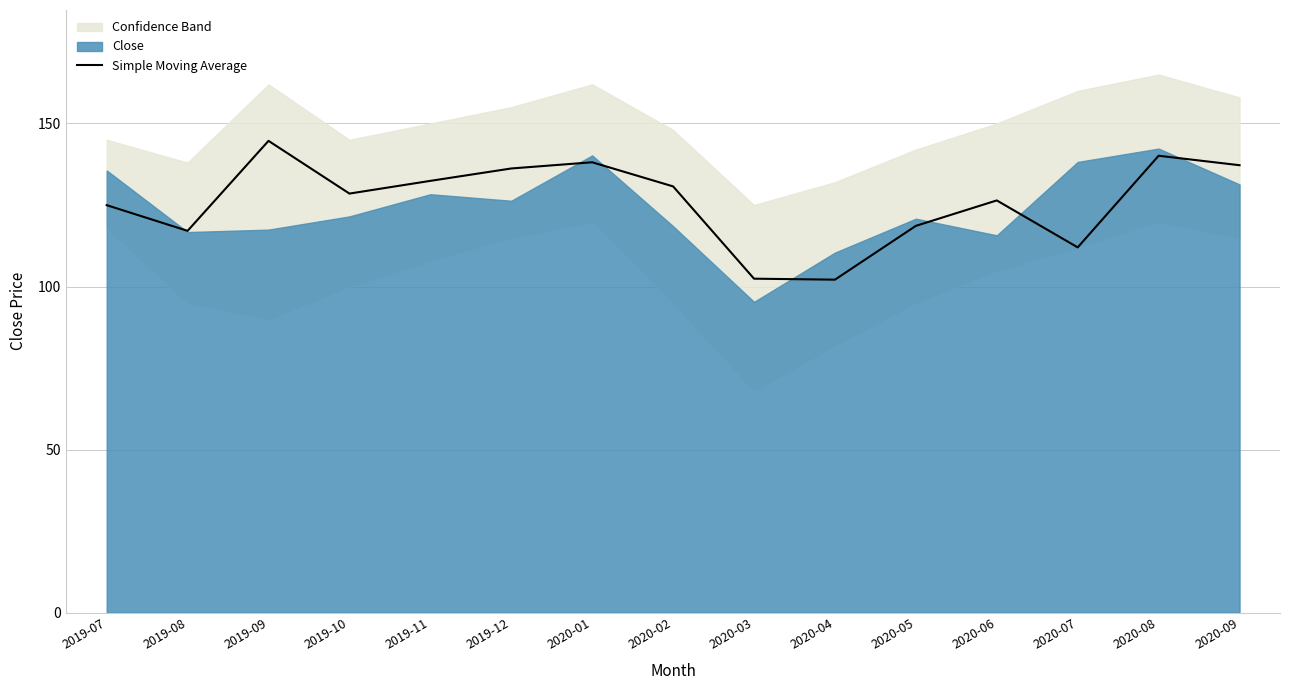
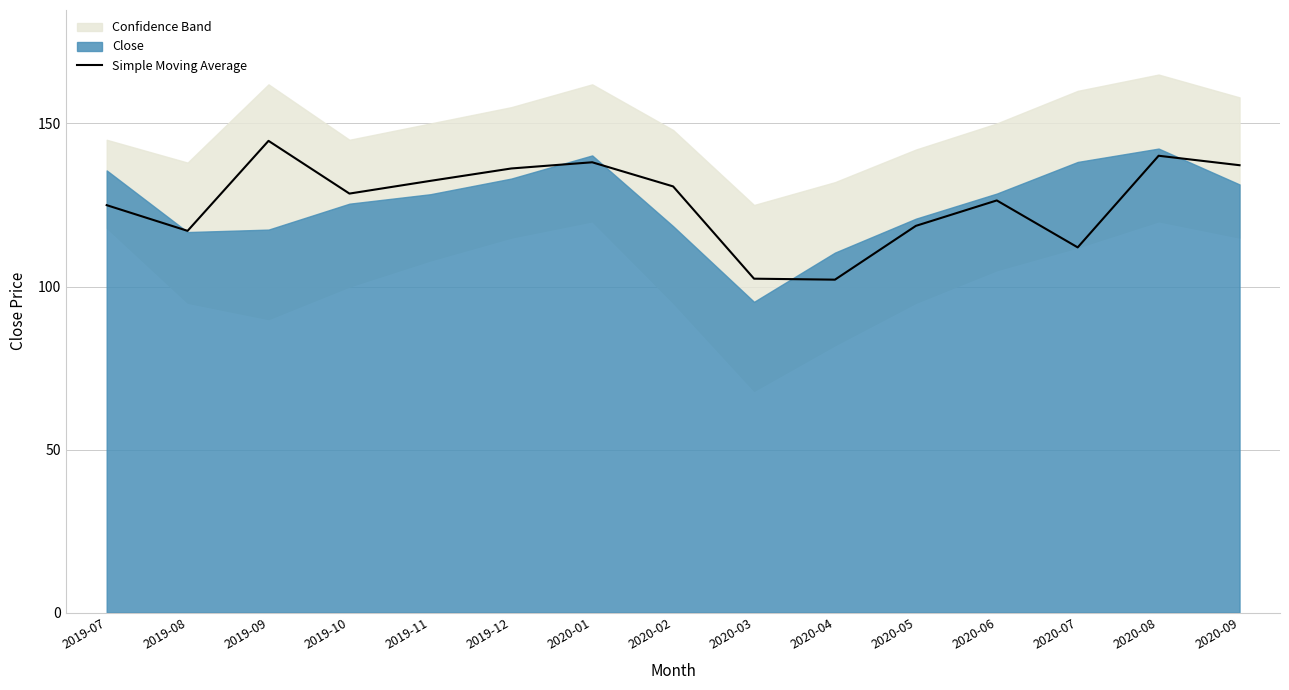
  {
    "Simple Moving Average": {
      "2019-07": 125,
      "2019-09": 145,
      "2019-10": 129,
      "2019-11": 132,
      "2019-12": 136,
      "2020-01": 138,
      "2020-02": 131,
      "2020-03": 102,
      "2020-04": 102,
      "2020-05": 119,
      "2020-06": 126,
      "2020-07": 112,
      "2020-08": 140,
      "2020-09": 137
    },
    "Close": {
      "2019-07": 136,
      "2019-09": 117,
-     "2019-10": 122,
+     "2019-10": 125,
      "2019-11": 128,
-     "2019-12": 126,
+     "2019-12": 133,
      "2020-01": 140,
      "2020-02": 119,
      "2020-03": 95,
      "2020-04": 110,
      "2020-05": 121,
-     "2020-06": 116,
+     "2020-06": 129,
      "2020-07": 138,
      "2020-08": 142,
      "2020-09": 131
    }
  }
